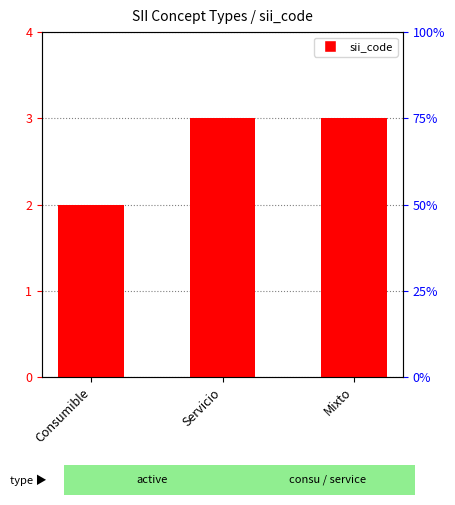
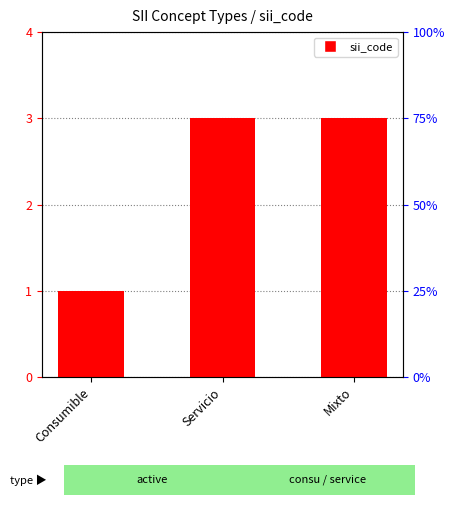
  {
-   "Consumible": 2,
+   "Consumible": 1,
    "Servicio": 3,
    "Mixto": 3
  }
